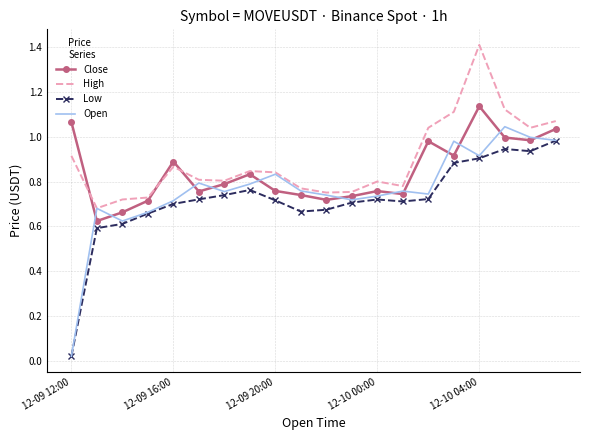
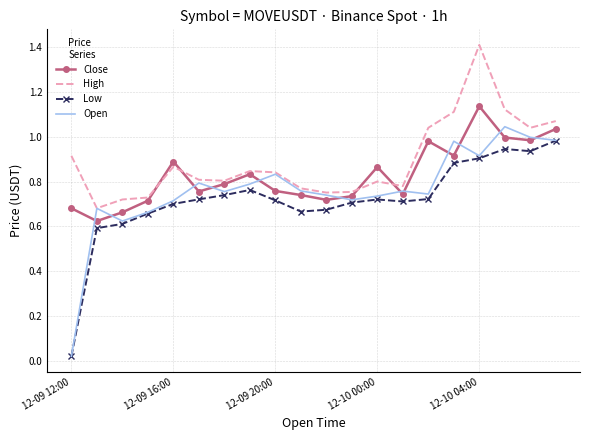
  {
    "Close": {
-     "12-09 12:00": 1.07,
+     "12-09 12:00": 0.68,
      "12-09 16:00": 0.89,
      "12-09 20:00": 0.76,
-     "12-10 00:00": 0.76,
+     "12-10 00:00": 0.87,
      "12-10 04:00": 1.14
    },
    "High": {
      "12-09 12:00": 0.91,
      "12-09 16:00": 0.87,
      "12-10 00:00": 0.80,
      "12-10 04:00": 1.41
    },
    "Low": {
      "12-09 16:00": 0.70,
      "12-09 20:00": 0.72,
      "12-10 00:00": 0.72,
      "12-10 04:00": 0.90
    },
    "Open": {
      "12-09 16:00": 0.71,
      "12-10 00:00": 0.74,
      "12-10 04:00": 0.92
    }
  }
